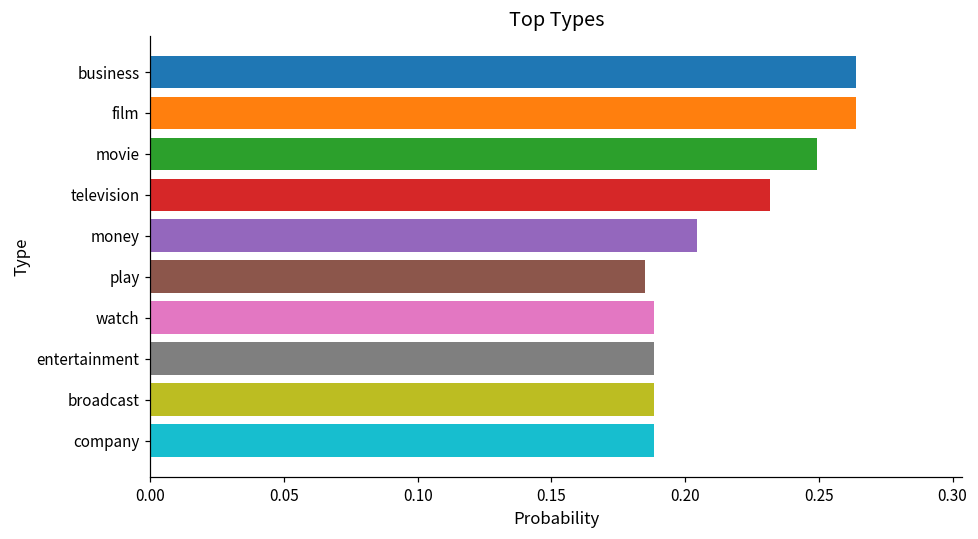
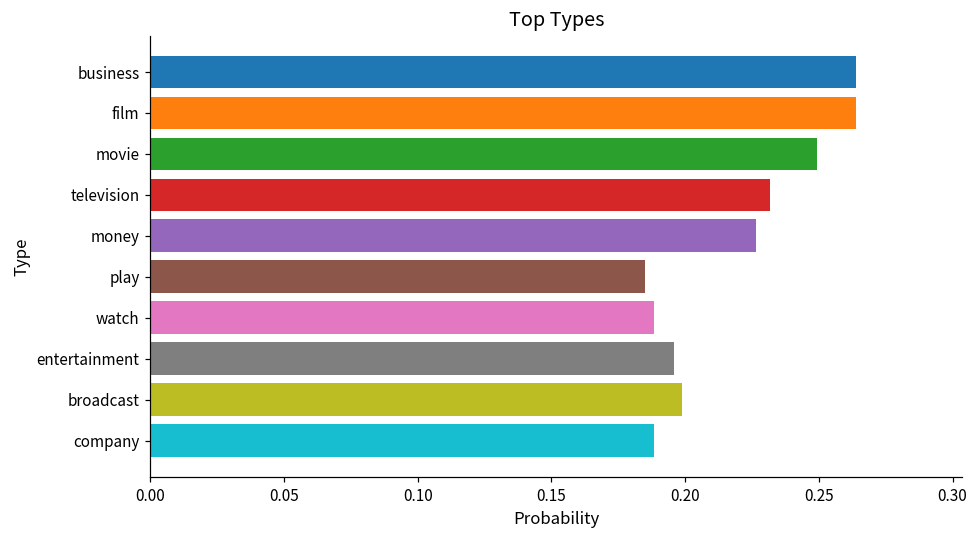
  {
    "business": 0.264,
    "film": 0.264,
    "movie": 0.249,
    "television": 0.232,
-   "money": 0.204,
+   "money": 0.226,
    "play": 0.185,
    "watch": 0.189,
-   "entertainment": 0.189,
-   "broadcast": 0.189,
+   "entertainment": 0.196,
+   "broadcast": 0.199,
    "company": 0.189
  }
